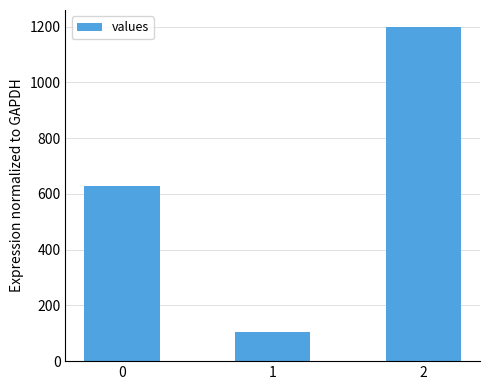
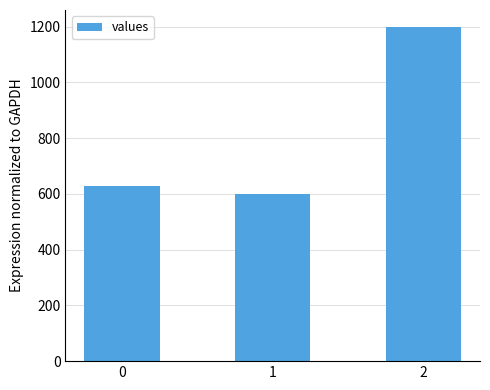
  {
    "0": 630,
-   "1": 100,
+   "1": 600,
    "2": 1200
  }
